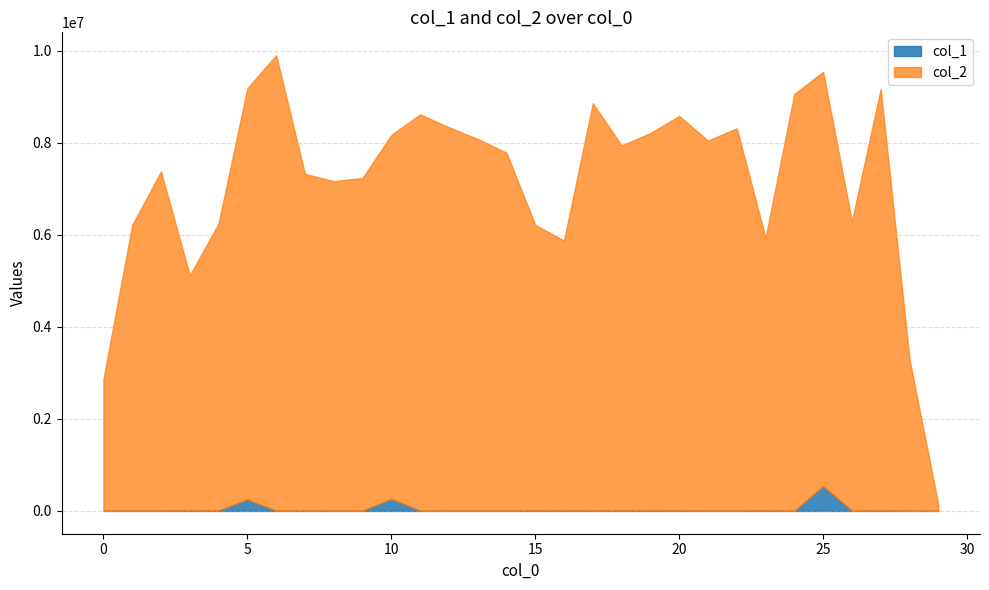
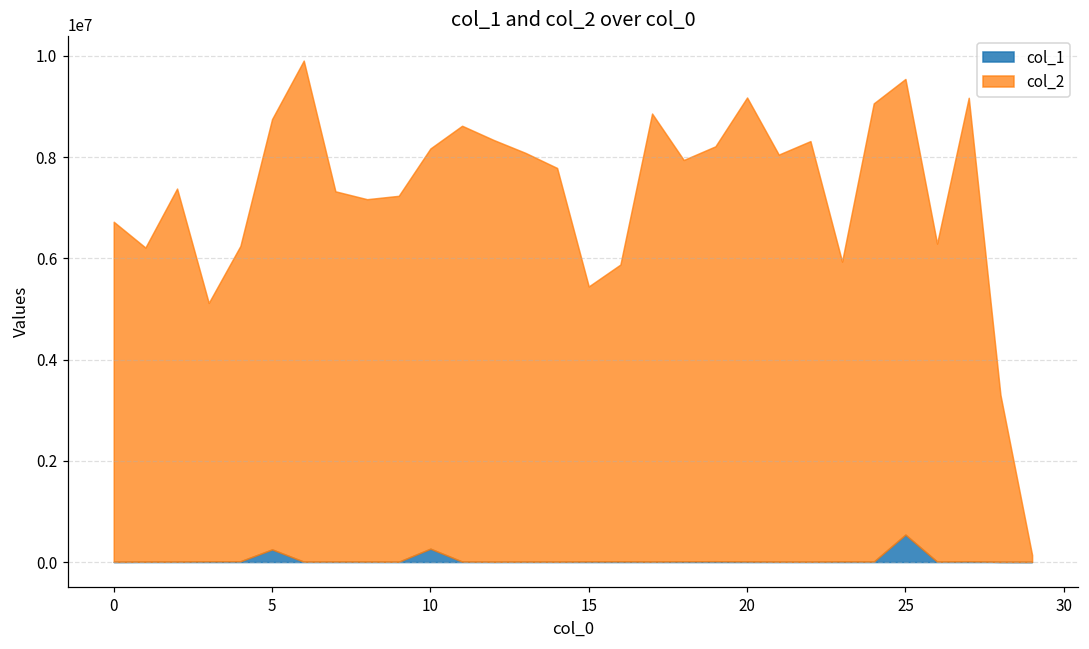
  {
    "col_1": {
      "5": 200000,
      "10": 300000,
      "25": 500000
    },
    "col_2": {
-     "0": 2900000,
-     "5": 8900000,
+     "0": 6700000,
+     "5": 8500000,
      "10": 7900000,
-     "15": 6200000,
-     "20": 8600000,
+     "15": 5400000,
+     "20": 9200000,
      "25": 9000000
    }
  }
